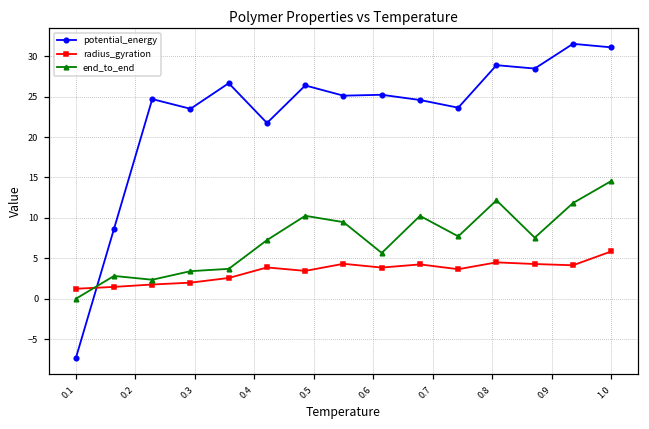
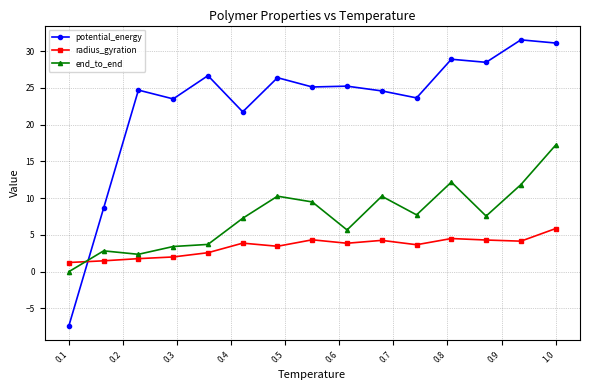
  {
    "potential_energy": {
      "0.1": -7,
      "1.0": 31
    },
    "radius_gyration": {
      "0.1": 1,
      "1.0": 6
    },
    "end_to_end": {
      "0.1": 0,
-     "1.0": 15
+     "1.0": 17
    }
  }
